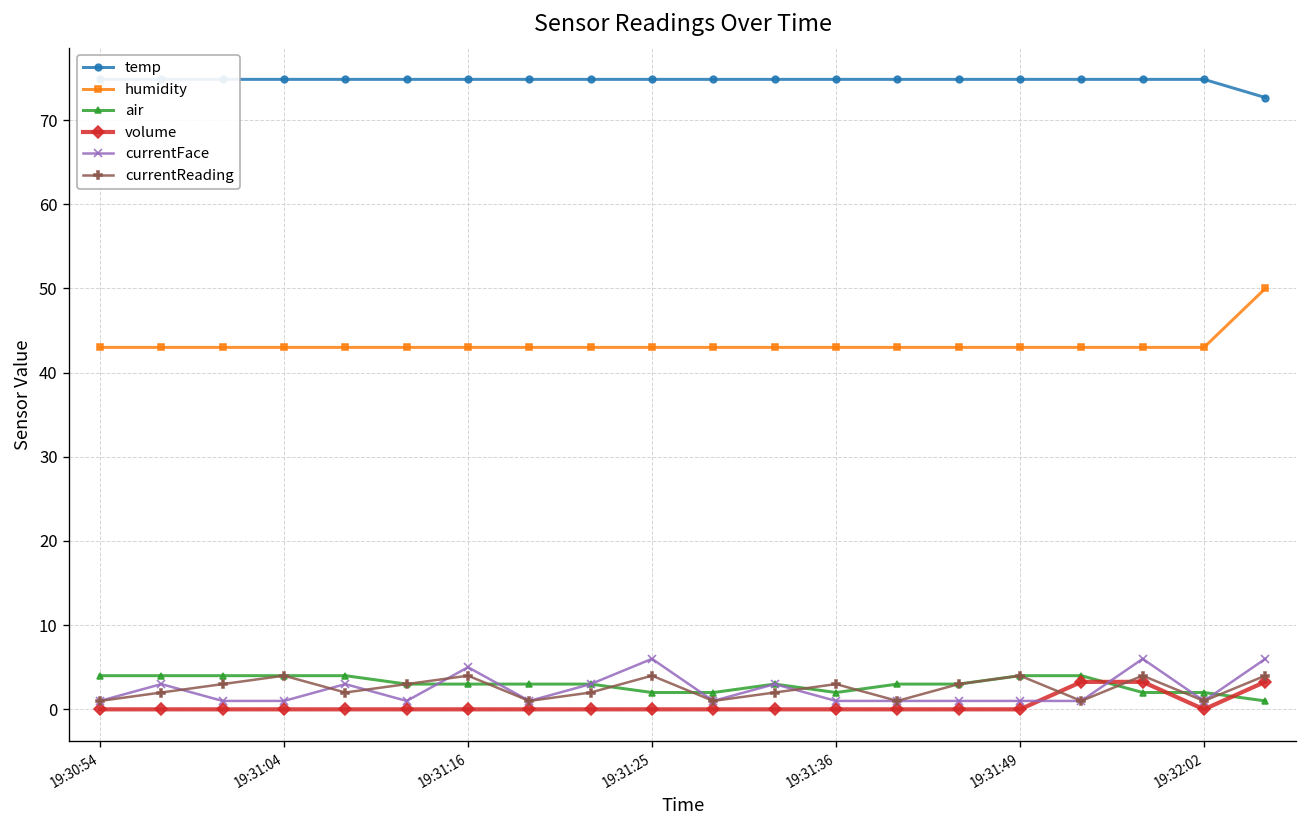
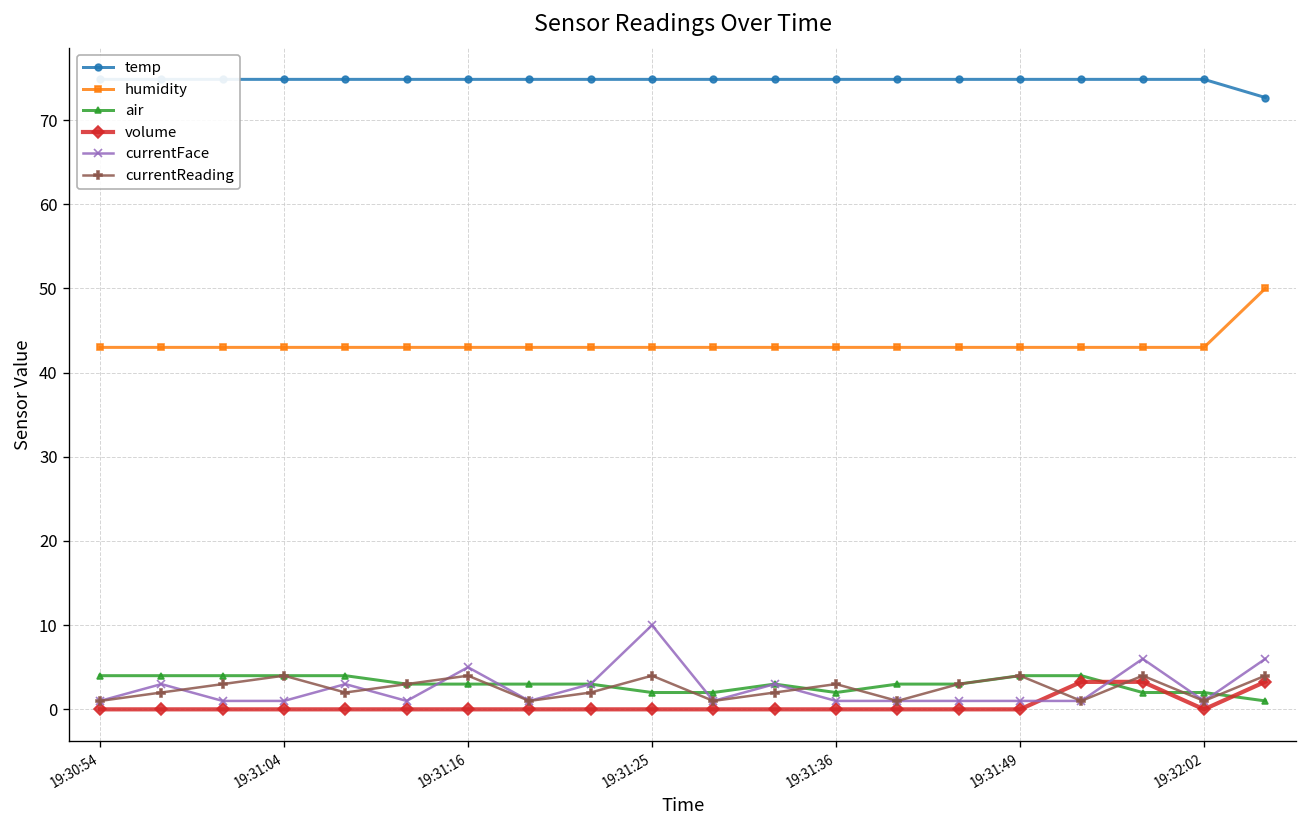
  {
    "temp": {
      "19:31:04": 75,
      "19:31:16": 75,
      "19:31:25": 75,
      "19:31:36": 75,
      "19:31:49": 75,
      "19:32:02": 75
    },
    "humidity": {
      "19:30:54": 43,
      "19:31:04": 43,
      "19:31:16": 43,
      "19:31:25": 43,
      "19:31:36": 43,
      "19:31:49": 43,
      "19:32:02": 43
    },
    "air": {
      "19:30:54": 4,
      "19:31:16": 3,
      "19:31:25": 2,
      "19:31:36": 2,
      "19:32:02": 2
    },
    "volume": {
      "19:30:54": 0,
      "19:31:04": 0,
      "19:31:16": 0,
      "19:31:25": 0,
      "19:31:36": 0,
      "19:31:49": 0,
      "19:32:02": 0
    },
    "currentFace": {
      "19:31:04": 1,
      "19:31:16": 5,
-     "19:31:25": 6,
+     "19:31:25": 10,
      "19:31:36": 1,
      "19:31:49": 1
    },
    "currentReading": {
      "19:31:16": 4,
      "19:31:25": 4,
      "19:31:36": 3
    }
  }
